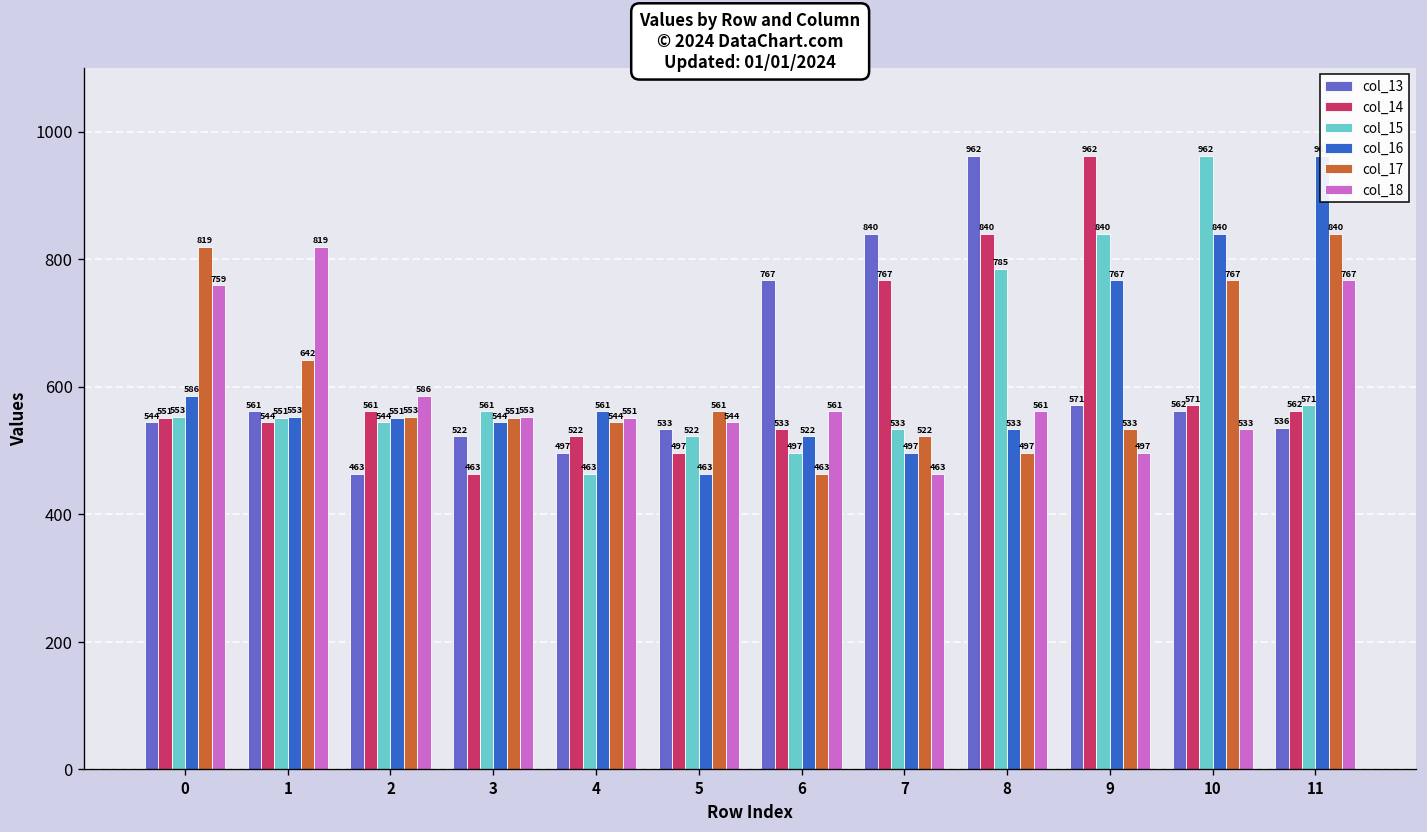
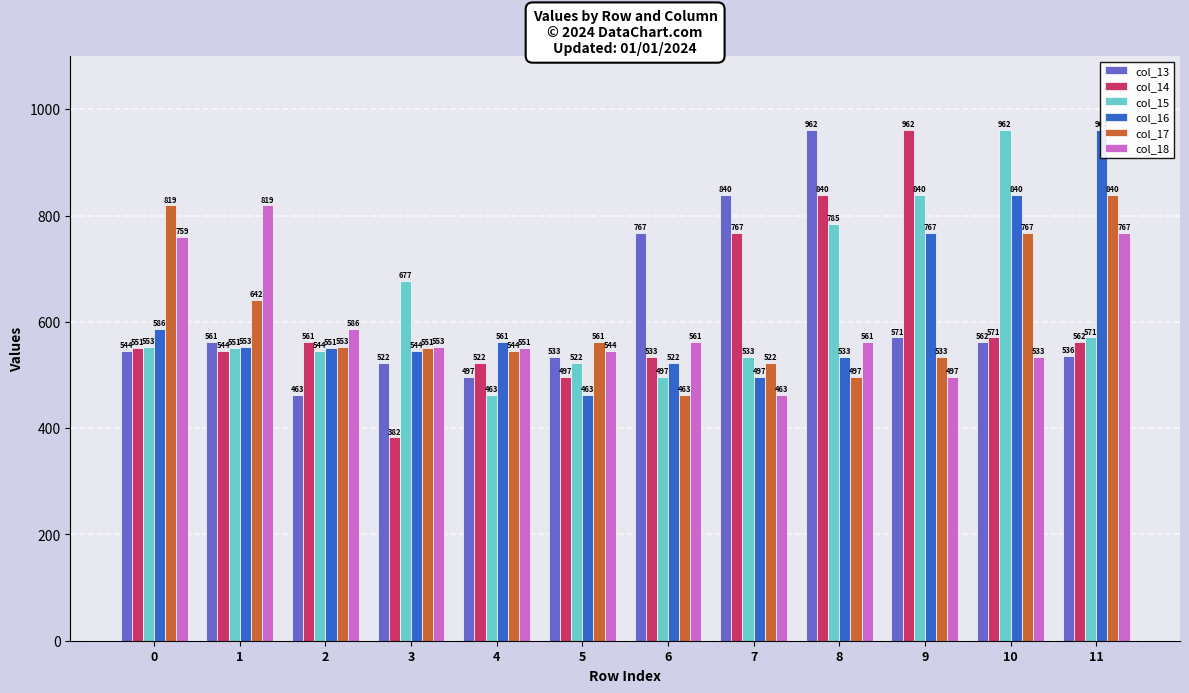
  {
    "col_14": {
      "1": 544,
      "2": 561,
-     "3": 463,
+     "3": 382,
      "4": 522,
      "5": 497,
      "6": 533,
      "7": 767,
      "8": 840,
      "9": 962,
      "10": 571,
      "11": 562
    },
    "col_15": {
      "1": 551,
      "2": 544,
-     "3": 561,
+     "3": 677,
      "4": 463,
      "5": 522,
      "6": 497,
      "7": 533,
      "8": 785,
      "9": 840,
      "10": 962,
      "11": 571
    },
    "col_17": {
      "0": 819,
      "1": 642,
      "4": 544,
      "5": 561,
      "6": 463,
      "7": 522,
      "8": 497,
      "9": 533,
      "10": 767,
      "11": 840
    },
    "col_18": {
      "0": 759,
      "1": 819,
      "2": 586,
      "4": 551,
      "5": 544,
      "6": 561,
      "7": 463,
      "8": 561,
      "9": 497,
      "10": 533,
      "11": 767
    }
  }
